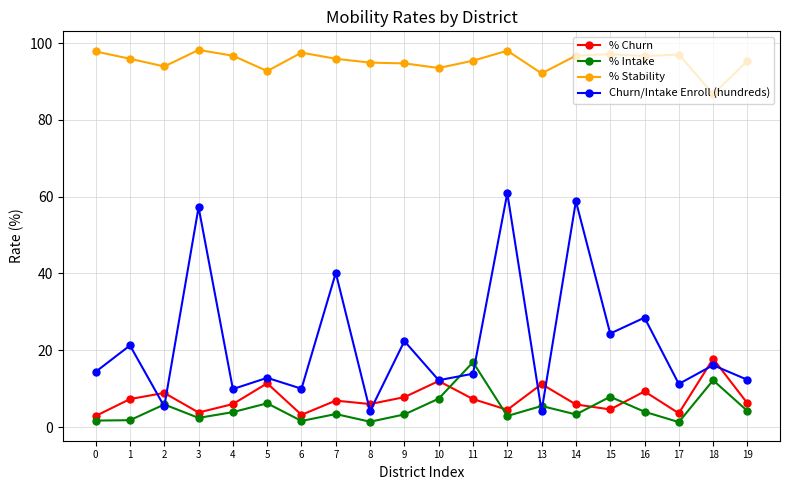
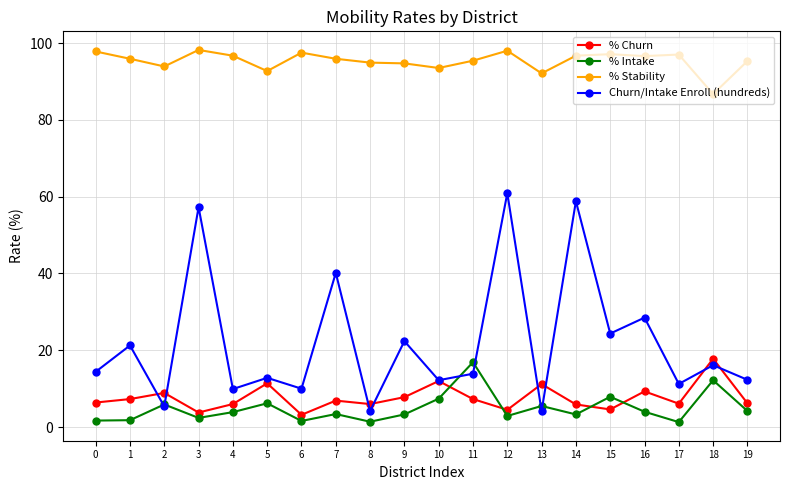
  {
    "% Churn": {
-     "0": 3,
+     "0": 6,
      "1": 7,
      "2": 9,
      "3": 4,
      "4": 6,
      "5": 11,
      "6": 3,
      "7": 7,
      "8": 6,
      "9": 8,
      "11": 7,
      "12": 5,
      "13": 11,
      "14": 6,
      "15": 5,
      "16": 9,
-     "17": 4,
+     "17": 6,
      "18": 18,
      "19": 6
    },
    "% Intake": {
      "0": 2,
      "1": 2,
      "3": 2,
      "4": 4,
      "5": 6,
      "6": 2,
      "7": 3,
      "8": 1,
      "9": 3,
      "10": 7,
      "11": 17,
      "12": 3,
      "13": 6,
      "14": 3,
      "15": 8,
      "16": 4,
      "17": 1,
      "18": 12,
      "19": 4
    },
    "% Stability": {
      "0": 98,
      "1": 96,
      "2": 94,
      "3": 98,
      "4": 97,
      "5": 93,
      "6": 98,
      "7": 96,
      "8": 95,
      "9": 95,
      "10": 94,
      "11": 95,
      "12": 98,
      "13": 92
    },
    "Churn/Intake Enroll (hundreds)": {
      "0": 14,
      "1": 21,
      "3": 57,
      "4": 10,
      "5": 13,
      "6": 10,
      "7": 40,
      "8": 4,
      "9": 22,
      "11": 14,
      "12": 61,
      "13": 4,
      "14": 59,
      "15": 24,
      "16": 29,
      "17": 11,
      "18": 16,
      "19": 12
    }
  }
